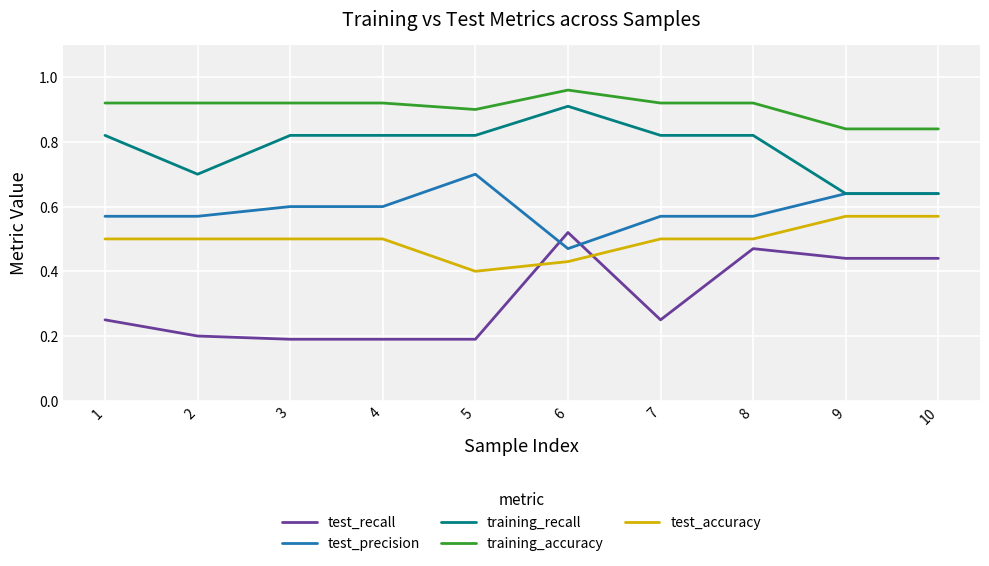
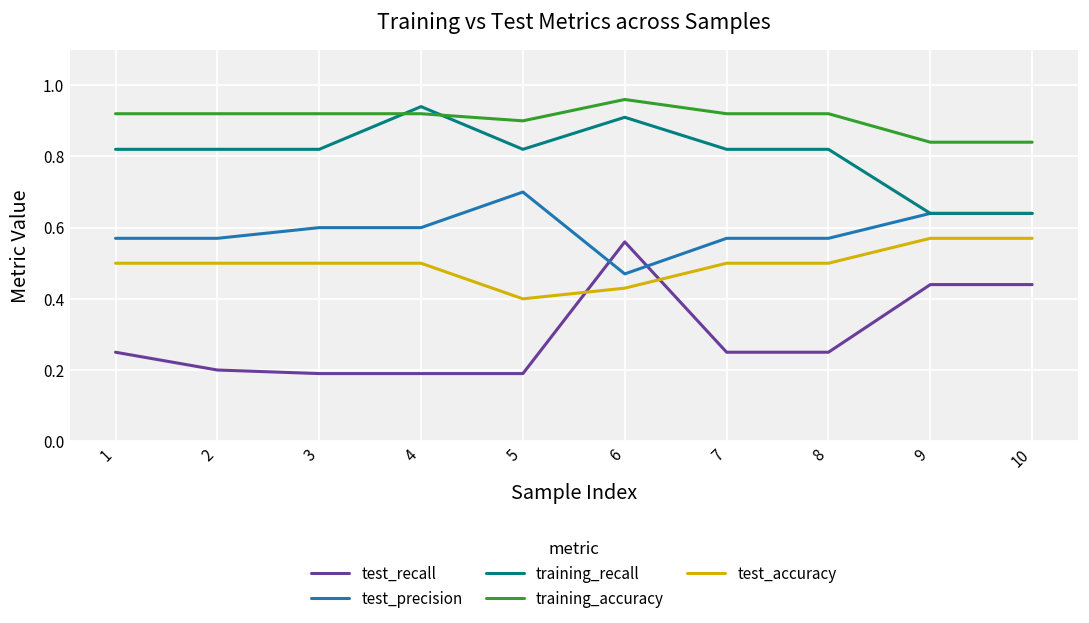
  {
    "test_recall": {
      "1": 0.25,
      "2": 0.20,
      "3": 0.19,
      "4": 0.19,
      "5": 0.19,
-     "6": 0.52,
+     "6": 0.56,
      "7": 0.25,
-     "8": 0.47,
+     "8": 0.25,
      "9": 0.44,
      "10": 0.44
    },
    "test_precision": {
      "1": 0.57,
      "2": 0.57,
      "3": 0.60,
      "4": 0.60,
      "5": 0.70,
      "6": 0.47,
      "7": 0.57,
      "8": 0.57
    },
    "training_recall": {
      "1": 0.82,
-     "2": 0.70,
+     "2": 0.82,
      "3": 0.82,
-     "4": 0.82,
+     "4": 0.94,
      "5": 0.82,
      "6": 0.91,
      "7": 0.82,
      "8": 0.82
    },
    "training_accuracy": {
      "1": 0.92,
      "2": 0.92,
      "3": 0.92,
      "4": 0.92,
      "5": 0.90,
      "6": 0.96,
      "7": 0.92,
      "8": 0.92,
      "9": 0.84,
      "10": 0.84
    },
    "test_accuracy": {
      "1": 0.50,
      "2": 0.50,
      "3": 0.50,
      "4": 0.50,
      "5": 0.40,
      "6": 0.43,
      "7": 0.50,
      "8": 0.50,
      "9": 0.57,
      "10": 0.57
    }
  }
